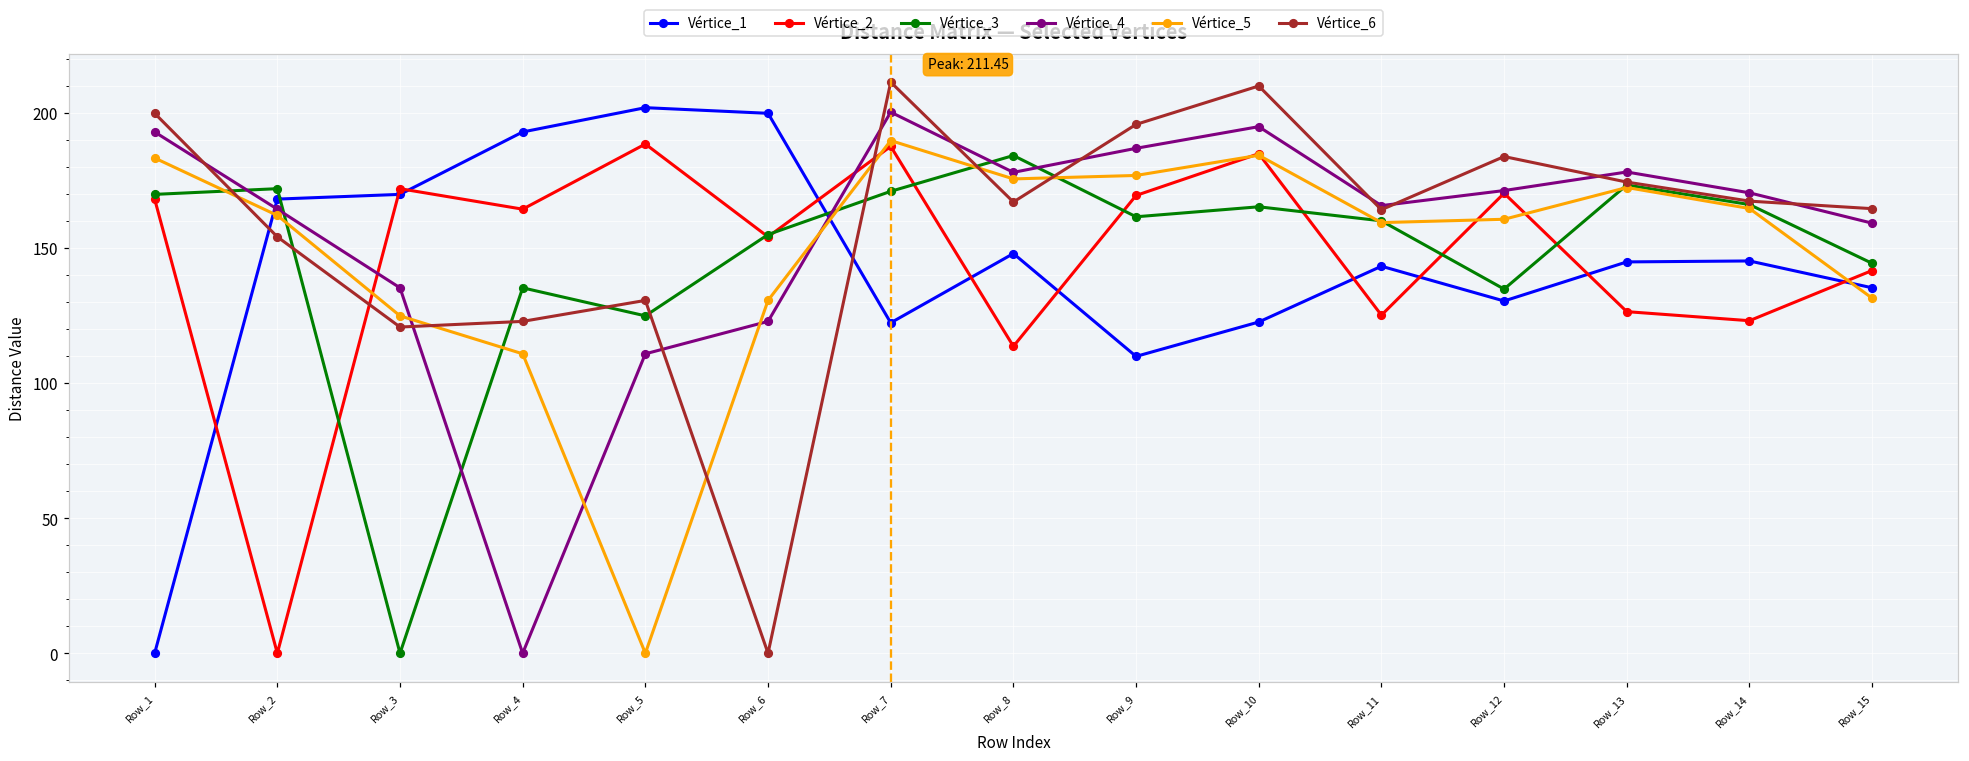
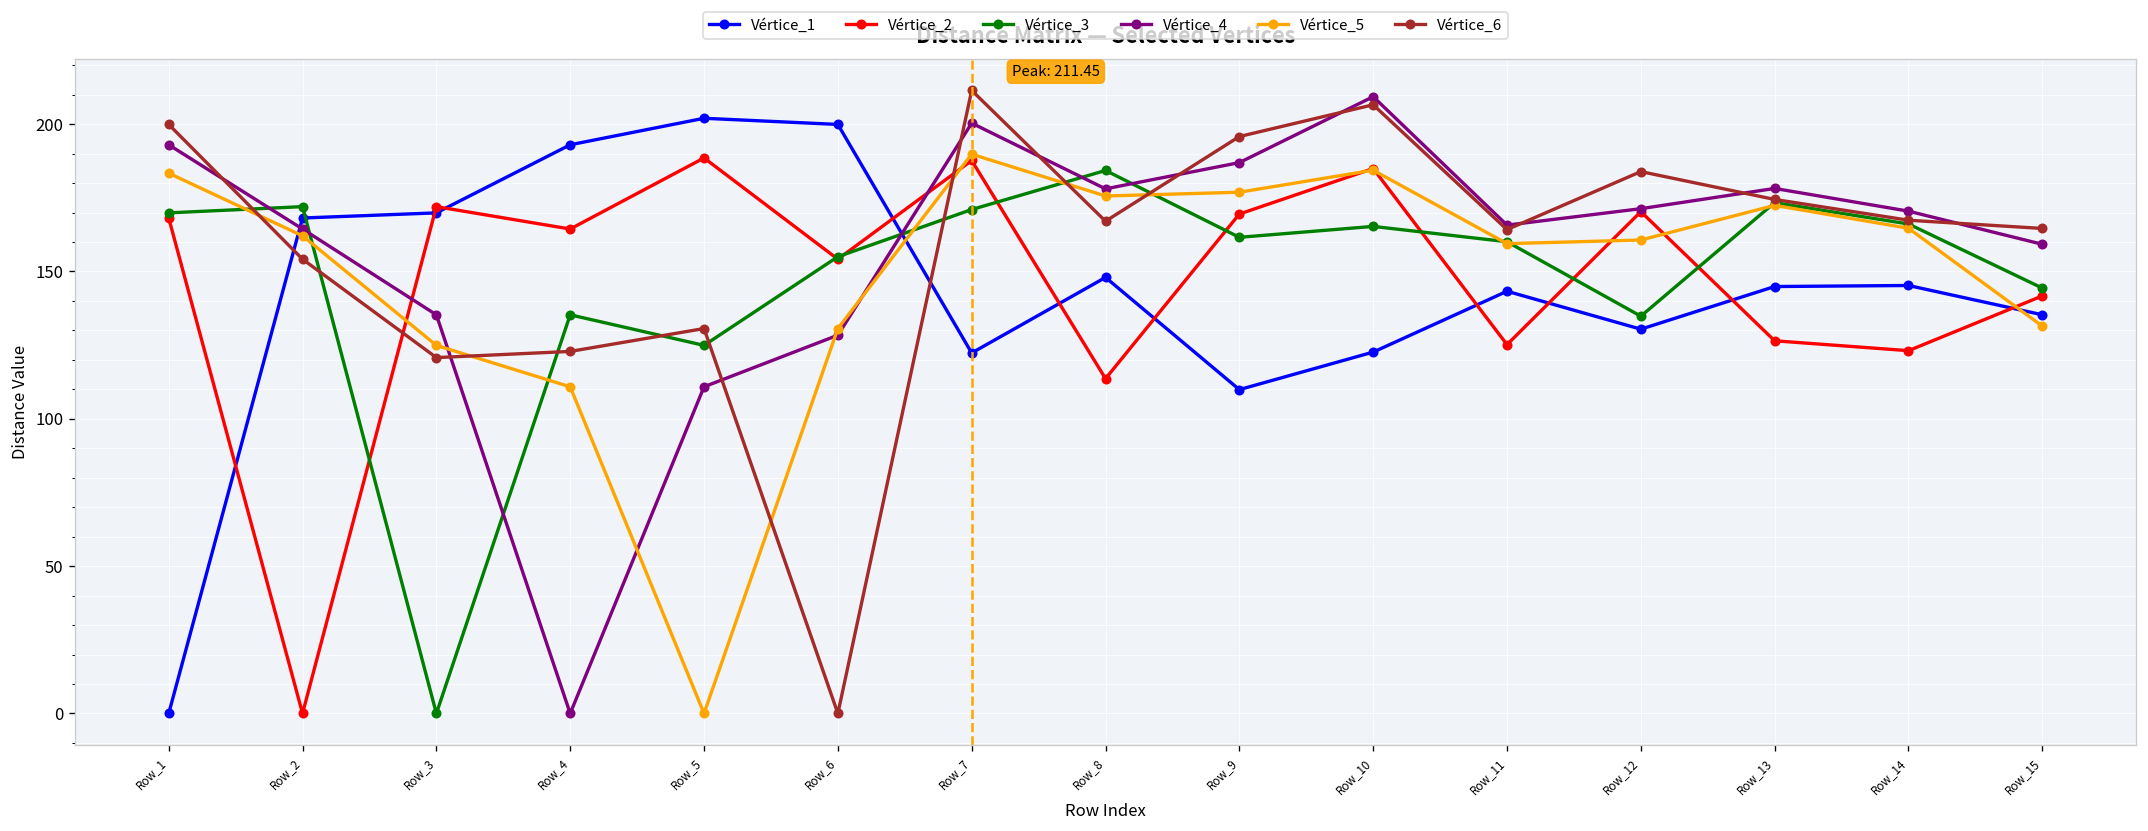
  {
    "Vértice_1": {
      "Row_1": 0,
      "Row_2": 168,
      "Row_3": 170,
      "Row_4": 193,
      "Row_5": 202,
      "Row_6": 200,
      "Row_7": 122,
      "Row_8": 148,
      "Row_9": 110,
      "Row_10": 123,
      "Row_11": 143,
      "Row_12": 130,
      "Row_13": 145,
      "Row_14": 145,
      "Row_15": 135
    },
    "Vértice_2": {
      "Row_1": 168,
      "Row_2": 0,
      "Row_3": 172,
      "Row_4": 164,
      "Row_5": 189,
      "Row_7": 188,
      "Row_8": 114,
      "Row_9": 169,
      "Row_11": 125,
      "Row_13": 126,
      "Row_14": 123,
      "Row_15": 142
    },
    "Vértice_3": {
      "Row_1": 170,
      "Row_2": 172,
      "Row_3": 0,
      "Row_4": 135,
      "Row_5": 125,
      "Row_7": 171,
      "Row_8": 184,
      "Row_9": 162,
      "Row_10": 165,
      "Row_12": 135,
      "Row_14": 166,
      "Row_15": 144
    },
    "Vértice_4": {
      "Row_1": 193,
      "Row_2": 164,
      "Row_3": 135,
      "Row_4": 0,
      "Row_5": 111,
-     "Row_6": 123,
+     "Row_6": 128,
      "Row_7": 200,
      "Row_8": 178,
      "Row_9": 187,
-     "Row_10": 195,
+     "Row_10": 209,
      "Row_11": 166,
      "Row_13": 178,
      "Row_14": 170,
      "Row_15": 159
    },
    "Vértice_5": {
      "Row_1": 183,
      "Row_2": 162,
      "Row_3": 125,
      "Row_4": 111,
      "Row_5": 0,
      "Row_6": 131,
      "Row_7": 190,
      "Row_8": 176,
      "Row_9": 177,
      "Row_12": 161,
      "Row_14": 165,
      "Row_15": 131
    },
    "Vértice_6": {
      "Row_1": 200,
      "Row_2": 154,
      "Row_3": 121,
      "Row_4": 123,
      "Row_5": 131,
      "Row_6": 0,
      "Row_7": 211,
      "Row_8": 167,
      "Row_9": 196,
-     "Row_10": 210,
+     "Row_10": 207,
      "Row_11": 164,
      "Row_12": 184,
      "Row_13": 174,
      "Row_14": 167,
      "Row_15": 165
    }
  }
